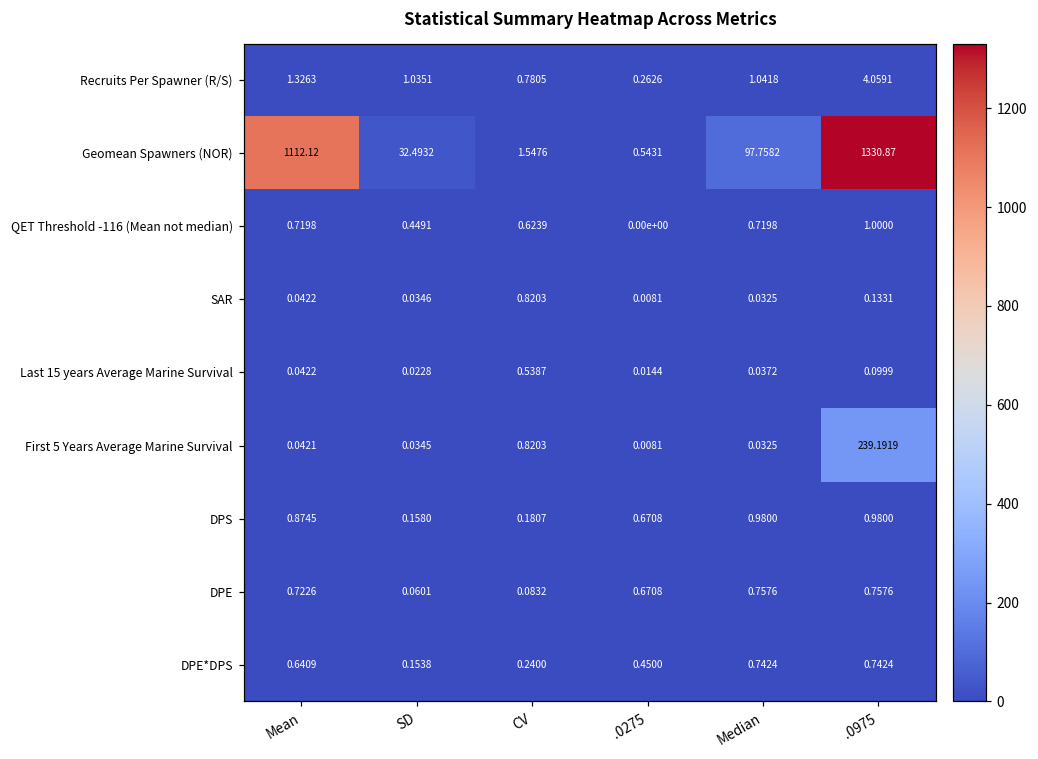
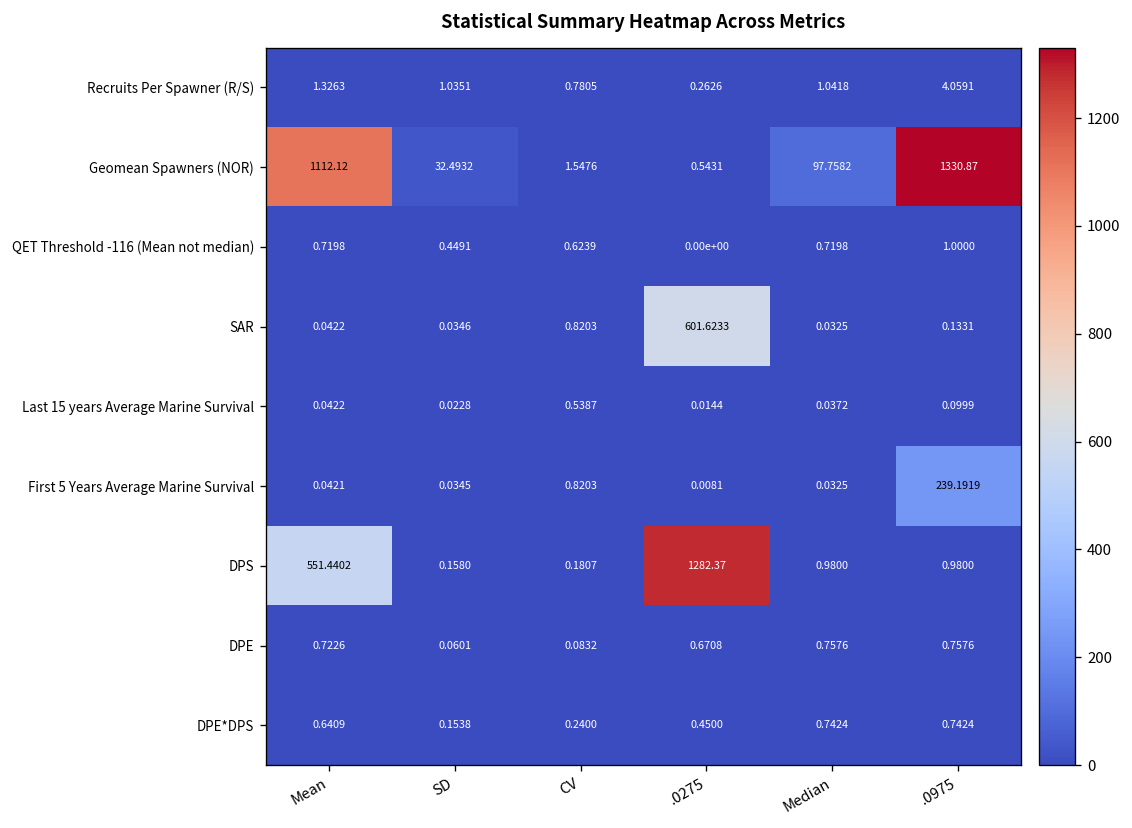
  {
    "Recruits Per Spawner (R/S)": {
      "Mean": "1.3263",
      "SD": "1.0351",
      "CV": "0.7805",
      ".0275": "0.2626",
      "Median": "1.0418",
      ".0975": "4.0591"
    },
    "Geomean Spawners (NOR)": {
      "Mean": "1112.12",
      "SD": "32.4932",
      "CV": "1.5476",
      ".0275": "0.5431",
      "Median": "97.7582",
      ".0975": "1330.87"
    },
    "QET Threshold -116 (Mean not median)": {
      "Mean": "0.7198",
      "SD": "0.4491",
      "CV": "0.6239",
      ".0275": "0.00e+00",
      "Median": "0.7198",
      ".0975": "1.0000"
    },
    "SAR": {
      "Mean": "0.0422",
      "SD": "0.0346",
      "CV": "0.8203",
-     ".0275": "0.0081",
+     ".0275": "601.6233",
      "Median": "0.0325",
      ".0975": "0.1331"
    },
    "Last 15 years Average Marine Survival": {
      "Mean": "0.0422",
      "SD": "0.0228",
      "CV": "0.5387",
      ".0275": "0.0144",
      "Median": "0.0372",
      ".0975": "0.0999"
    },
    "First 5 Years Average Marine Survival": {
      "Mean": "0.0421",
      "SD": "0.0345",
      "CV": "0.8203",
      ".0275": "0.0081",
      "Median": "0.0325",
      ".0975": "239.1919"
    },
    "DPS": {
-     "Mean": "0.8745",
+     "Mean": "551.4402",
      "SD": "0.1580",
      "CV": "0.1807",
-     ".0275": "0.6708",
+     ".0275": "1282.37",
      "Median": "0.9800",
      ".0975": "0.9800"
    },
    "DPE": {
      "Mean": "0.7226",
      "SD": "0.0601",
      "CV": "0.0832",
      ".0275": "0.6708",
      "Median": "0.7576",
      ".0975": "0.7576"
    },
    "DPE*DPS": {
      "Mean": "0.6409",
      "SD": "0.1538",
      "CV": "0.2400",
      ".0275": "0.4500",
      "Median": "0.7424",
      ".0975": "0.7424"
    }
  }
